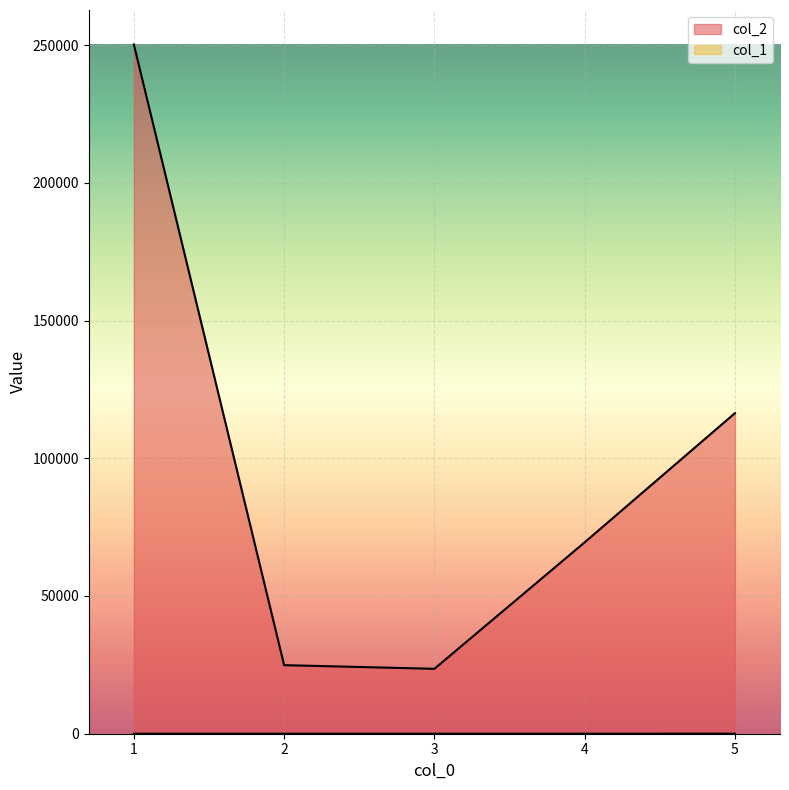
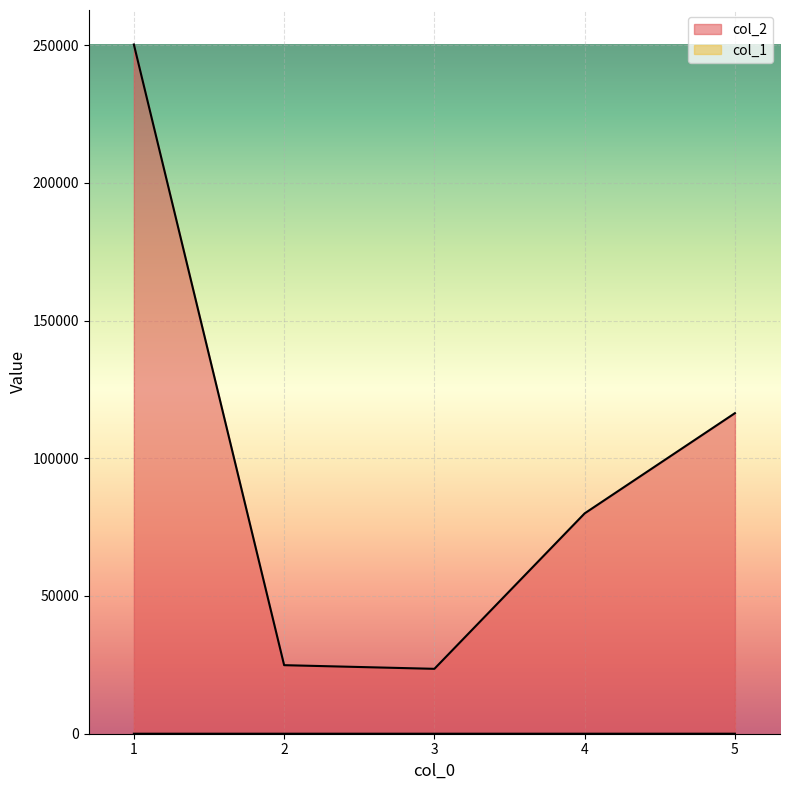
  {
    "col_2": {
      "1": 250000,
      "2": 25000,
      "3": 24000,
-     "4": 69000,
+     "4": 80000,
      "5": 116000
    },
    "col_1": {
      "1": 0,
      "2": 0,
      "3": 0,
      "4": 0,
      "5": 0
    }
  }
